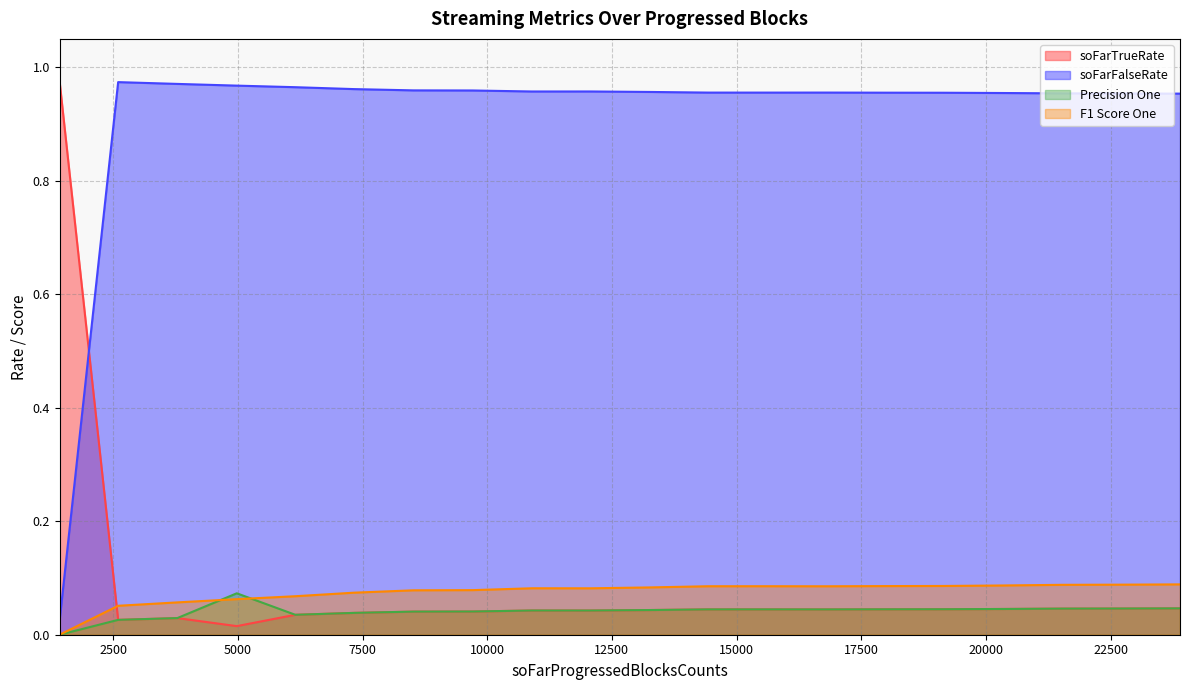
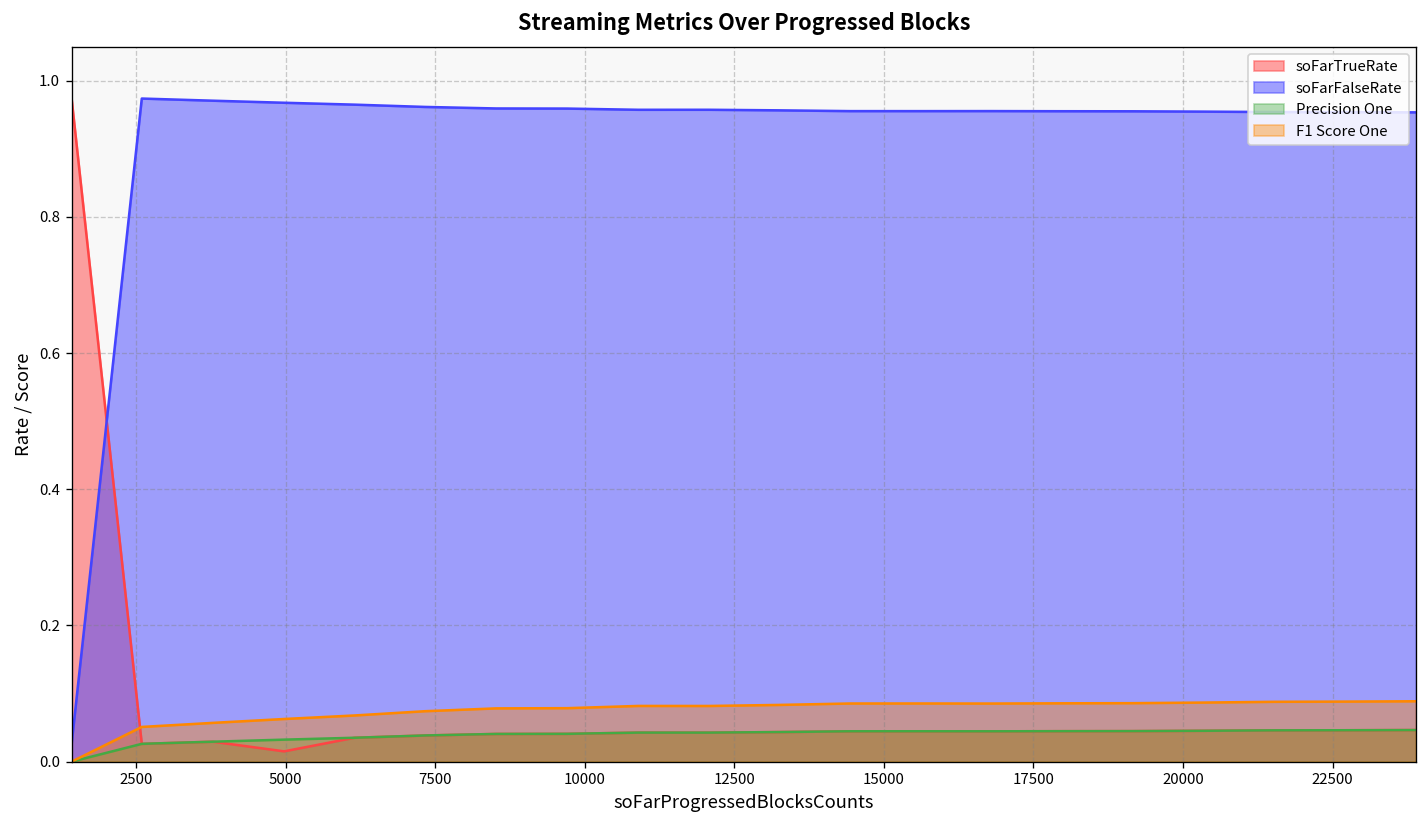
  {
    "soFarTrueRate": {
      "5000": 0.02
    },
    "soFarFalseRate": {
      "5000": 0.97
    },
    "Precision One": {
-     "5000": 0.07
+     "5000": 0.03
    },
    "F1 Score One": {
      "5000": 0.06
    }
  }
